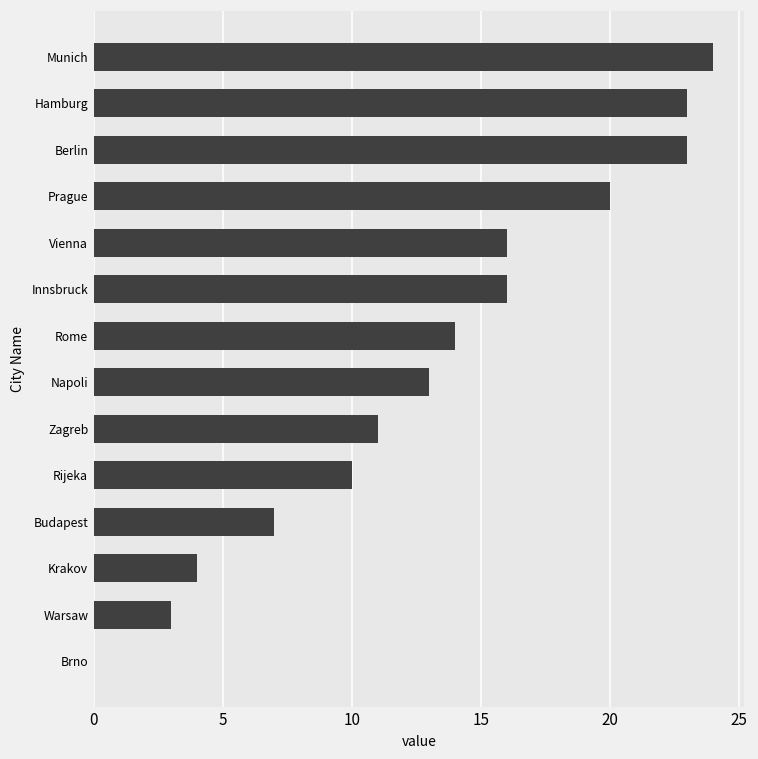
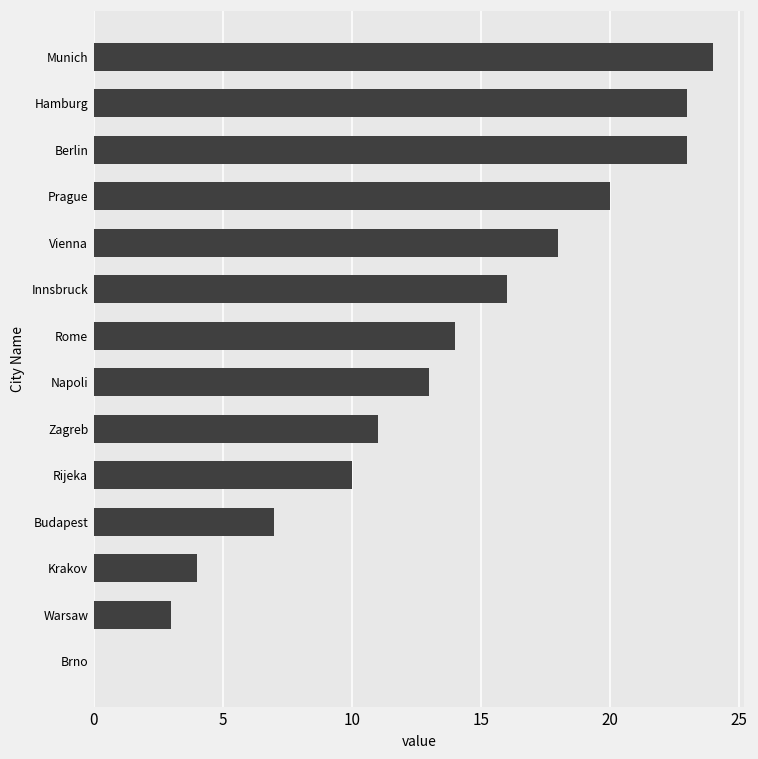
  {
    "Munich": 24,
    "Hamburg": 23,
    "Berlin": 23,
    "Prague": 20,
-   "Vienna": 16,
+   "Vienna": 18,
    "Innsbruck": 16,
    "Rome": 14,
    "Napoli": 13,
    "Zagreb": 11,
    "Rijeka": 10,
    "Budapest": 7,
    "Krakov": 4,
    "Warsaw": 3,
    "Brno": 0
  }
